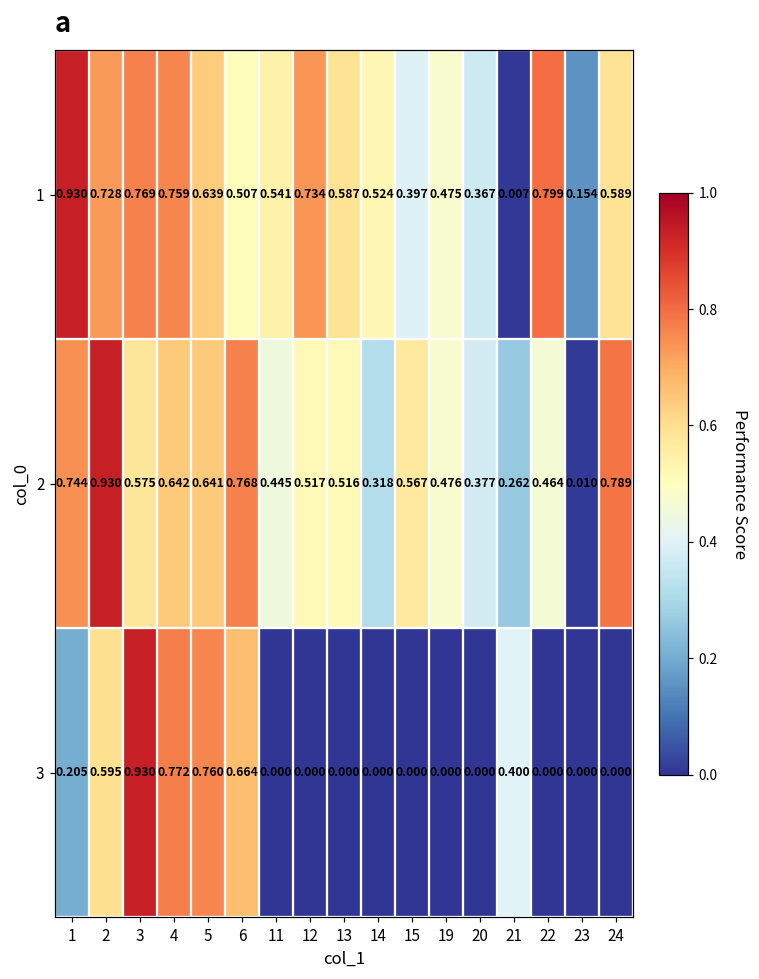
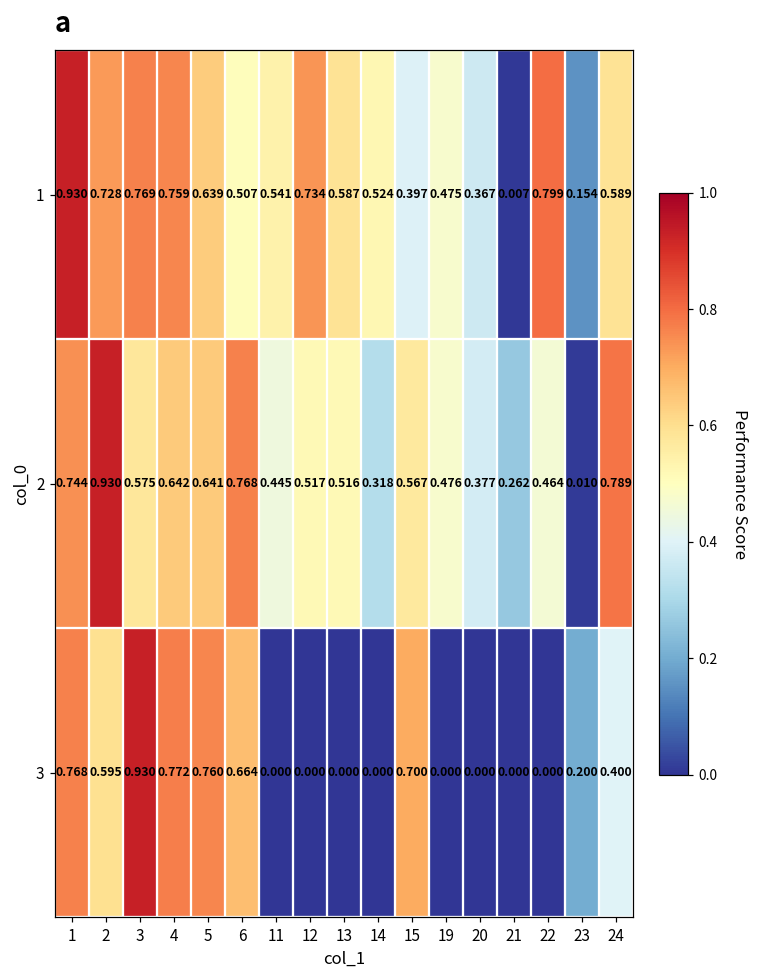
  {
    "1": {
      "1": 0.930,
      "2": 0.728,
      "3": 0.769,
      "4": 0.759,
      "5": 0.639,
      "6": 0.507,
      "11": 0.541,
      "12": 0.734,
      "13": 0.587,
      "14": 0.524,
      "15": 0.397,
      "19": 0.475,
      "20": 0.367,
      "21": 0.007,
      "22": 0.799,
      "23": 0.154,
      "24": 0.589
    },
    "2": {
      "1": 0.744,
      "2": 0.930,
      "3": 0.575,
      "4": 0.642,
      "5": 0.641,
      "6": 0.768,
      "11": 0.445,
      "12": 0.517,
      "13": 0.516,
      "14": 0.318,
      "15": 0.567,
      "19": 0.476,
      "20": 0.377,
      "21": 0.262,
      "22": 0.464,
      "23": 0.010,
      "24": 0.789
    },
    "3": {
-     "1": 0.205,
+     "1": 0.768,
      "2": 0.595,
      "3": 0.930,
      "4": 0.772,
      "5": 0.760,
      "6": 0.664,
      "11": 0.000,
      "12": 0.000,
      "13": 0.000,
      "14": 0.000,
-     "15": 0.000,
+     "15": 0.700,
      "19": 0.000,
      "20": 0.000,
-     "21": 0.400,
+     "21": 0.000,
      "22": 0.000,
-     "23": 0.000,
-     "24": 0.000
+     "23": 0.200,
+     "24": 0.400
    }
  }
